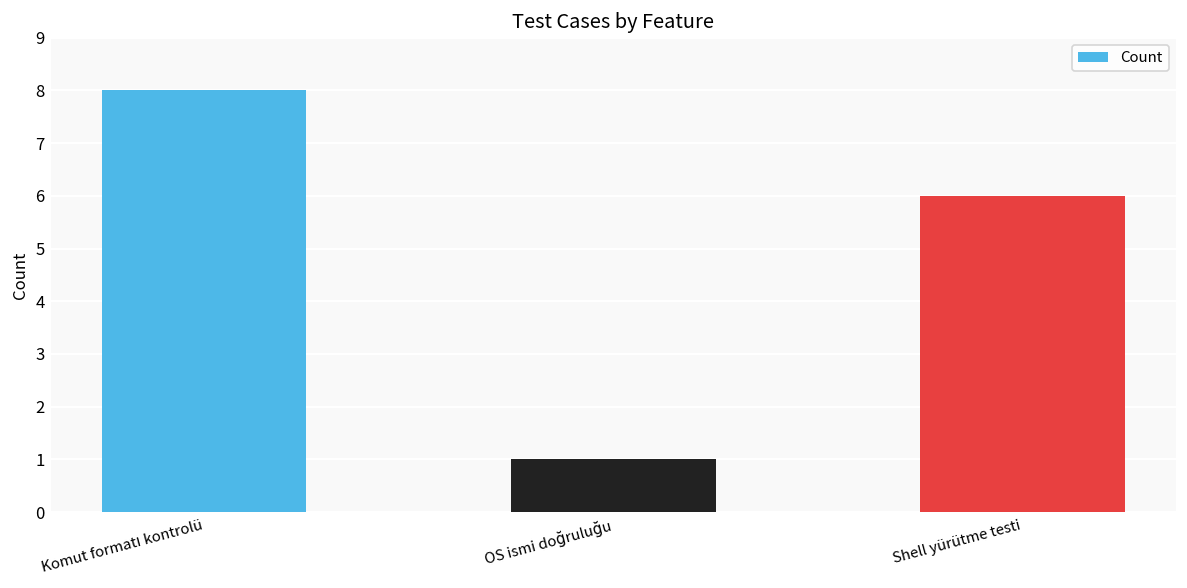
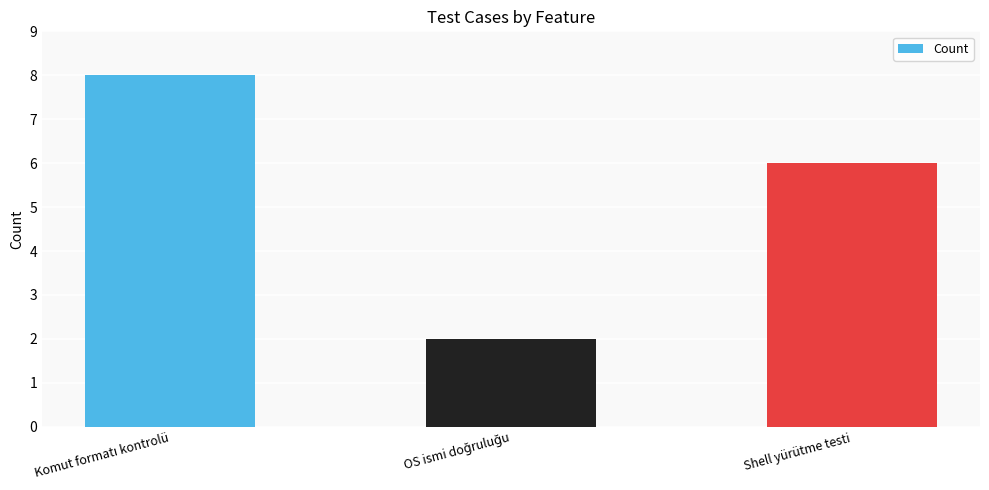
  {
    "Komut formatı kontrolü": 8,
-   "OS ismi doğruluğu": 1,
+   "OS ismi doğruluğu": 2,
    "Shell yürütme testi": 6
  }
